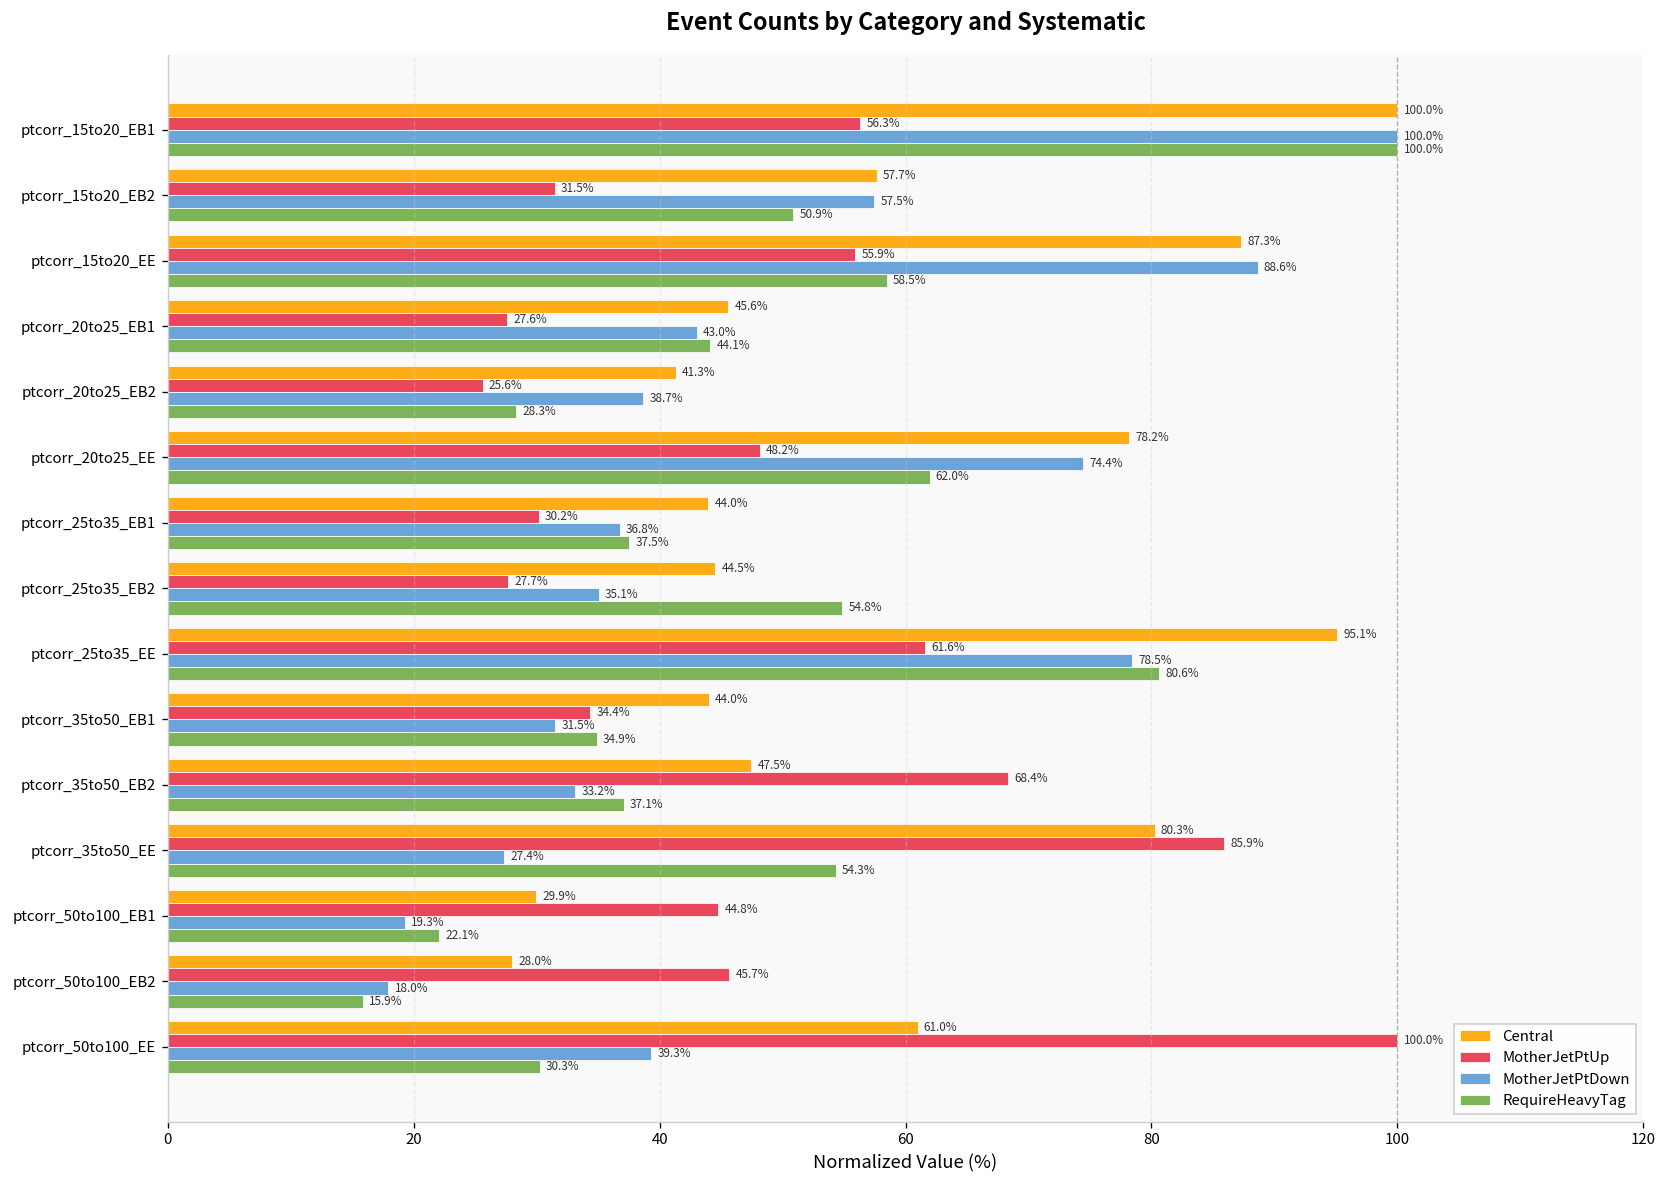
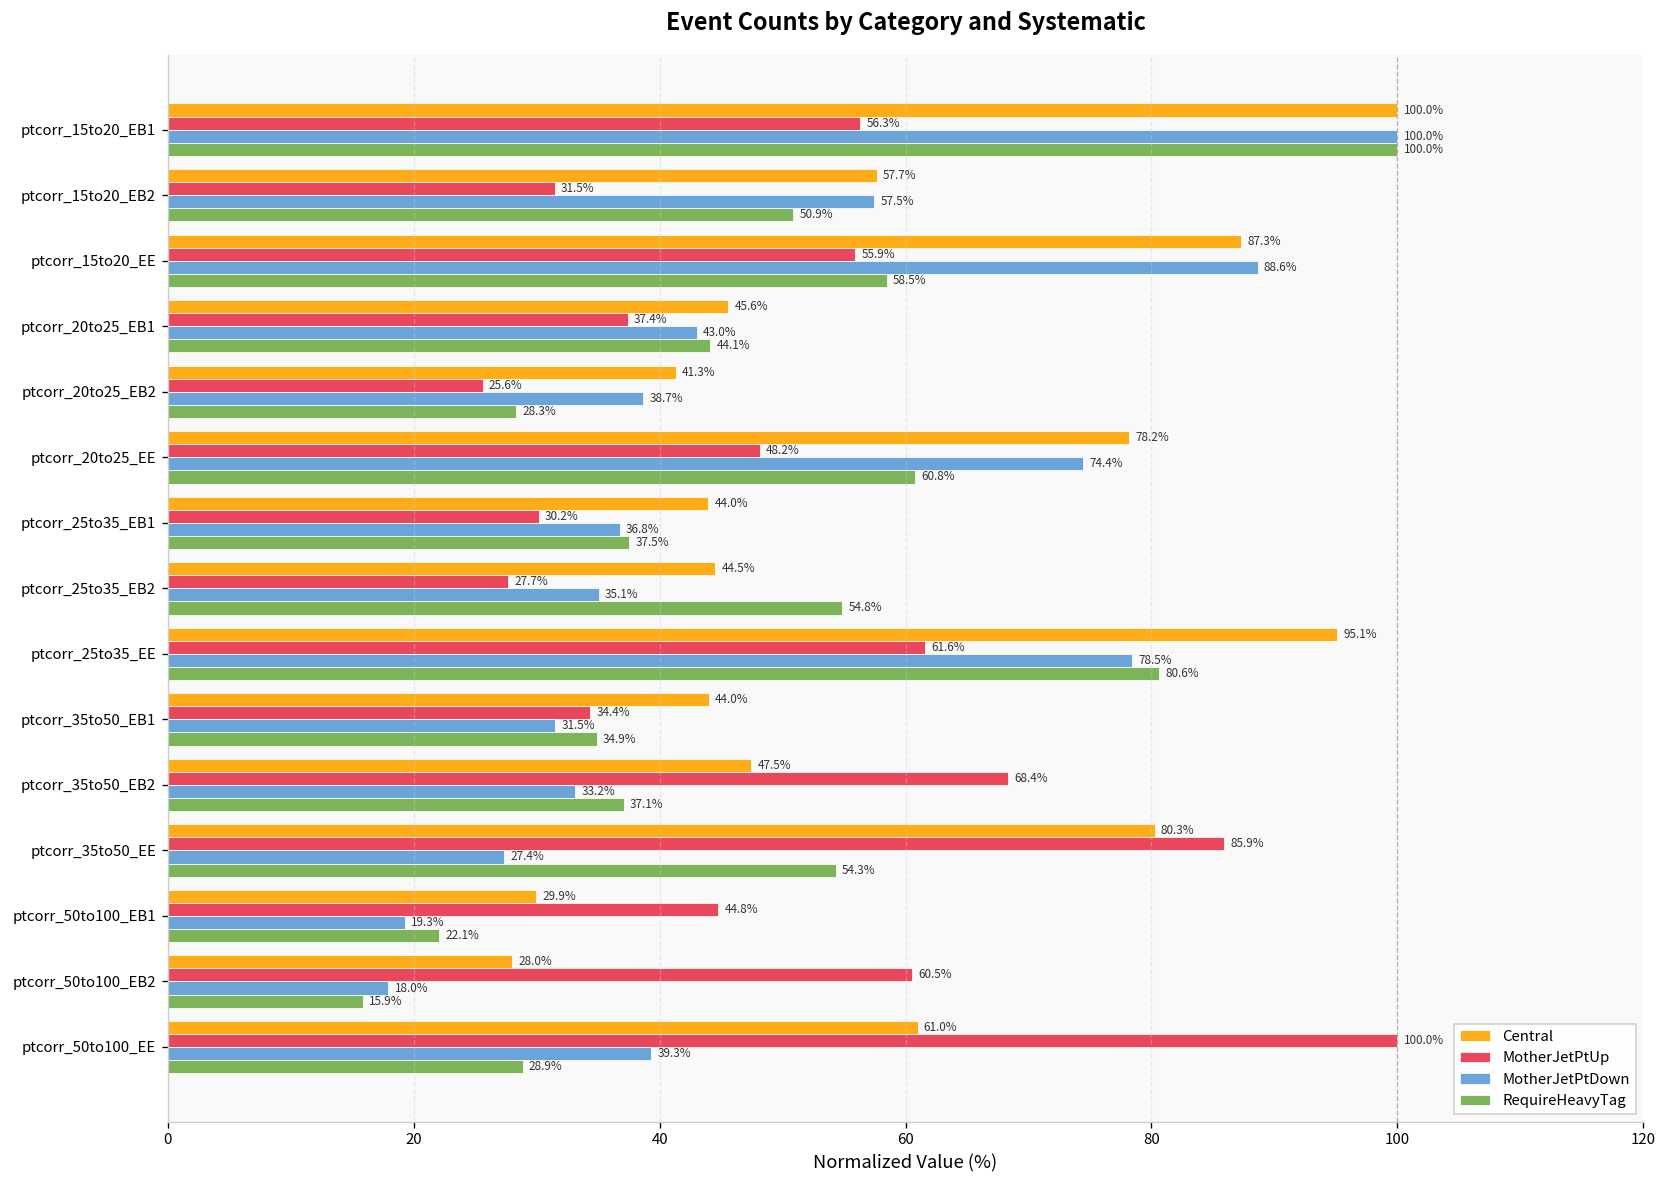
  {
    "Central": {
      "ptcorr_15to20_EB1": "100.0%",
      "ptcorr_15to20_EB2": "57.7%",
      "ptcorr_15to20_EE": "87.3%",
      "ptcorr_20to25_EB1": "45.6%",
      "ptcorr_20to25_EB2": "41.3%",
      "ptcorr_20to25_EE": "78.2%",
      "ptcorr_25to35_EB1": "44.0%",
      "ptcorr_25to35_EB2": "44.5%",
      "ptcorr_25to35_EE": "95.1%",
      "ptcorr_35to50_EB1": "44.0%",
      "ptcorr_35to50_EB2": "47.5%",
      "ptcorr_35to50_EE": "80.3%",
      "ptcorr_50to100_EB1": "29.9%",
      "ptcorr_50to100_EB2": "28.0%",
      "ptcorr_50to100_EE": "61.0%"
    },
    "MotherJetPtUp": {
      "ptcorr_15to20_EB1": "56.3%",
      "ptcorr_15to20_EB2": "31.5%",
      "ptcorr_15to20_EE": "55.9%",
-     "ptcorr_20to25_EB1": "27.6%",
+     "ptcorr_20to25_EB1": "37.4%",
      "ptcorr_20to25_EB2": "25.6%",
      "ptcorr_20to25_EE": "48.2%",
      "ptcorr_25to35_EB1": "30.2%",
      "ptcorr_25to35_EB2": "27.7%",
      "ptcorr_25to35_EE": "61.6%",
      "ptcorr_35to50_EB1": "34.4%",
      "ptcorr_35to50_EB2": "68.4%",
      "ptcorr_35to50_EE": "85.9%",
      "ptcorr_50to100_EB1": "44.8%",
-     "ptcorr_50to100_EB2": "45.7%",
+     "ptcorr_50to100_EB2": "60.5%",
      "ptcorr_50to100_EE": "100.0%"
    },
    "MotherJetPtDown": {
      "ptcorr_15to20_EB1": "100.0%",
      "ptcorr_15to20_EB2": "57.5%",
      "ptcorr_15to20_EE": "88.6%",
      "ptcorr_20to25_EB1": "43.0%",
      "ptcorr_20to25_EB2": "38.7%",
      "ptcorr_20to25_EE": "74.4%",
      "ptcorr_25to35_EB1": "36.8%",
      "ptcorr_25to35_EB2": "35.1%",
      "ptcorr_25to35_EE": "78.5%",
      "ptcorr_35to50_EB1": "31.5%",
      "ptcorr_35to50_EB2": "33.2%",
      "ptcorr_35to50_EE": "27.4%",
      "ptcorr_50to100_EB1": "19.3%",
      "ptcorr_50to100_EB2": "18.0%",
      "ptcorr_50to100_EE": "39.3%"
    },
    "RequireHeavyTag": {
      "ptcorr_15to20_EB1": "100.0%",
      "ptcorr_15to20_EB2": "50.9%",
      "ptcorr_15to20_EE": "58.5%",
      "ptcorr_20to25_EB1": "44.1%",
      "ptcorr_20to25_EB2": "28.3%",
-     "ptcorr_20to25_EE": "62.0%",
+     "ptcorr_20to25_EE": "60.8%",
      "ptcorr_25to35_EB1": "37.5%",
      "ptcorr_25to35_EB2": "54.8%",
      "ptcorr_25to35_EE": "80.6%",
      "ptcorr_35to50_EB1": "34.9%",
      "ptcorr_35to50_EB2": "37.1%",
      "ptcorr_35to50_EE": "54.3%",
      "ptcorr_50to100_EB1": "22.1%",
      "ptcorr_50to100_EB2": "15.9%",
-     "ptcorr_50to100_EE": "30.3%"
+     "ptcorr_50to100_EE": "28.9%"
    }
  }
